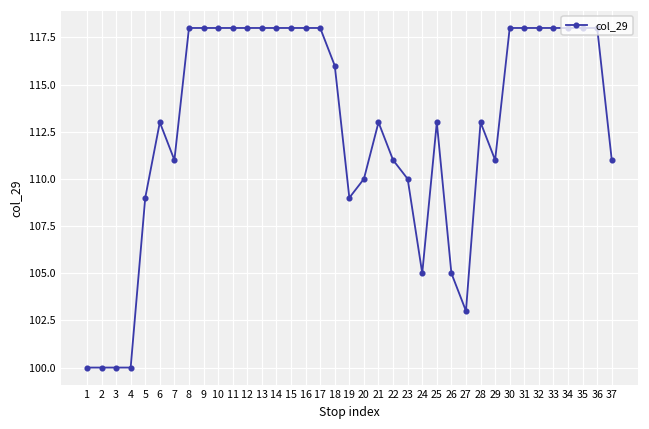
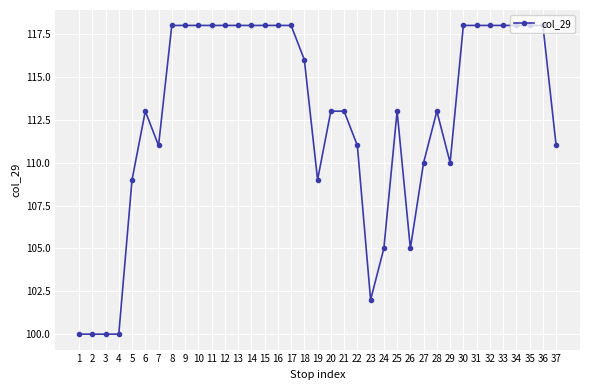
  {
    "1": 100,
    "2": 100,
    "3": 100,
    "4": 100,
    "5": 109,
    "6": 113,
    "7": 111,
    "8": 118,
    "9": 118,
    "10": 118,
    "11": 118,
    "12": 118,
    "13": 118,
    "14": 118,
    "15": 118,
    "16": 118,
    "17": 118,
    "18": 116,
    "19": 109,
-   "20": 110,
+   "20": 113,
    "21": 113,
    "22": 111,
-   "23": 110,
+   "23": 102,
    "24": 105,
    "25": 113,
    "26": 105,
-   "27": 103,
+   "27": 110,
    "28": 113,
-   "29": 111,
+   "29": 110,
    "30": 118,
    "31": 118,
    "32": 118,
    "33": 118,
    "37": 111
  }
